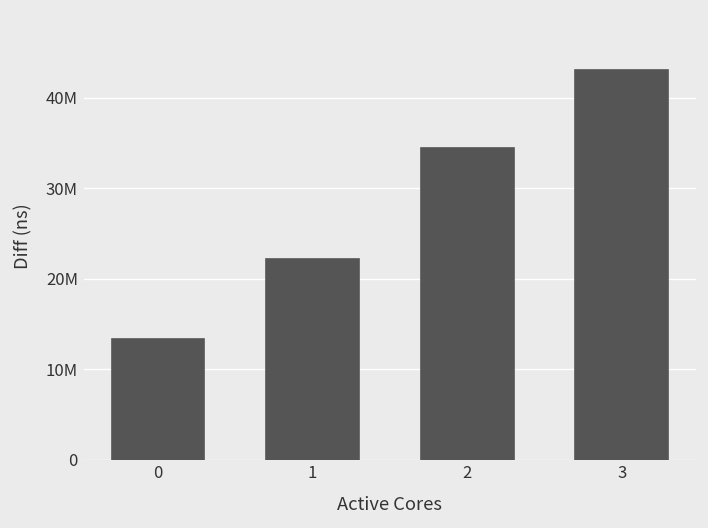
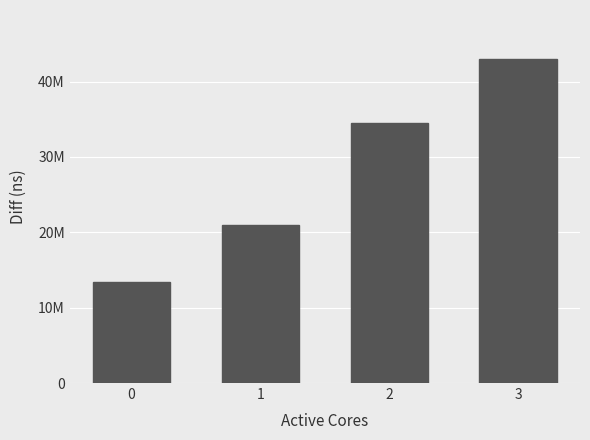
  {
    "0": 13000000,
-   "1": 22000000,
+   "1": 21000000,
    "2": 35000000,
    "3": 43000000
  }
